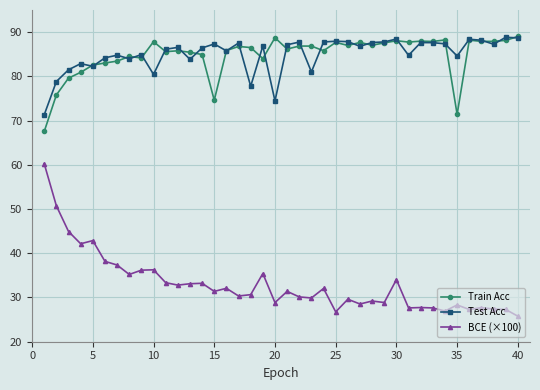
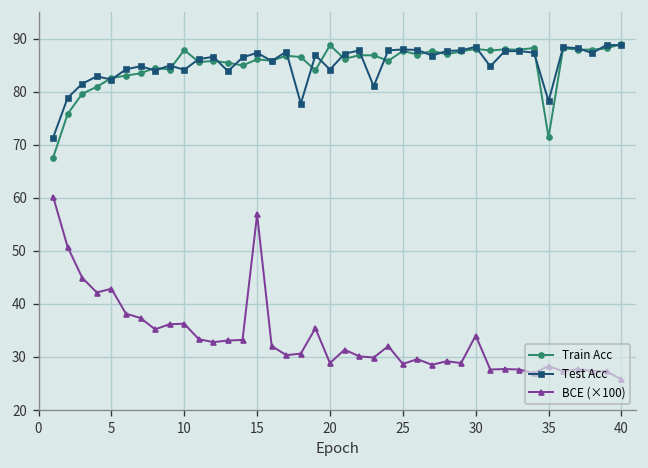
  {
    "Train Acc": {
      "10": 88,
-     "15": 75,
+     "15": 86,
      "20": 89,
      "35": 71
    },
    "Test Acc": {
-     "10": 80,
+     "10": 84,
      "15": 87,
-     "20": 74,
-     "35": 85
+     "20": 84,
+     "35": 78
    },
    "BCE (×100)": {
      "5": 43,
      "10": 36,
-     "15": 31,
+     "15": 57,
      "20": 29,
-     "25": 27,
+     "25": 29,
      "30": 34
    }
  }
